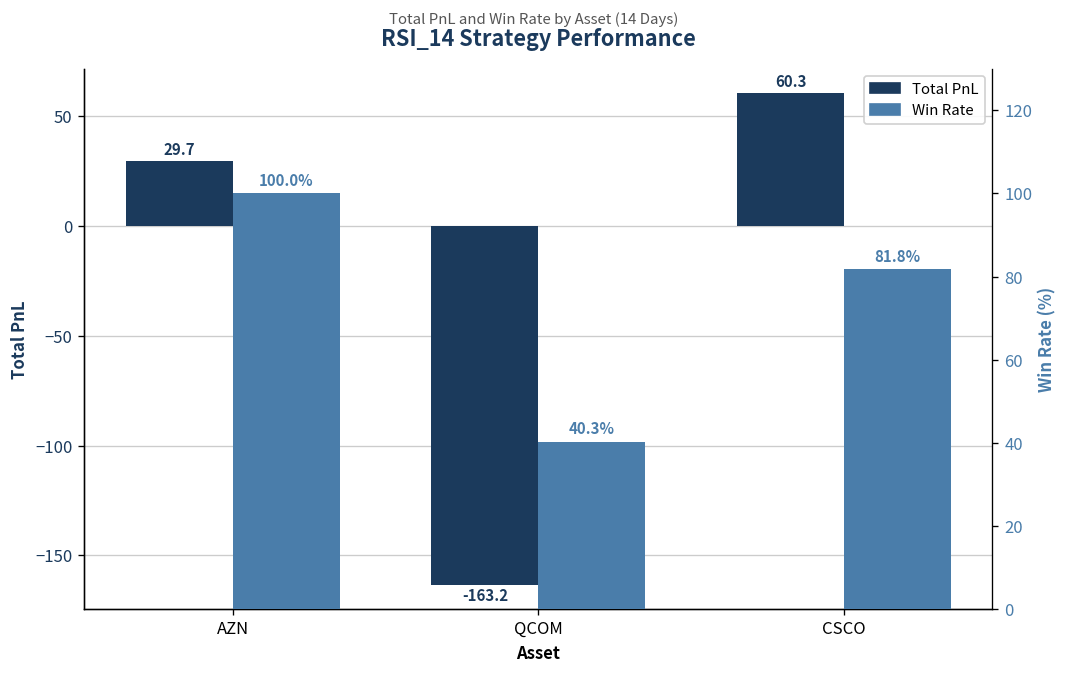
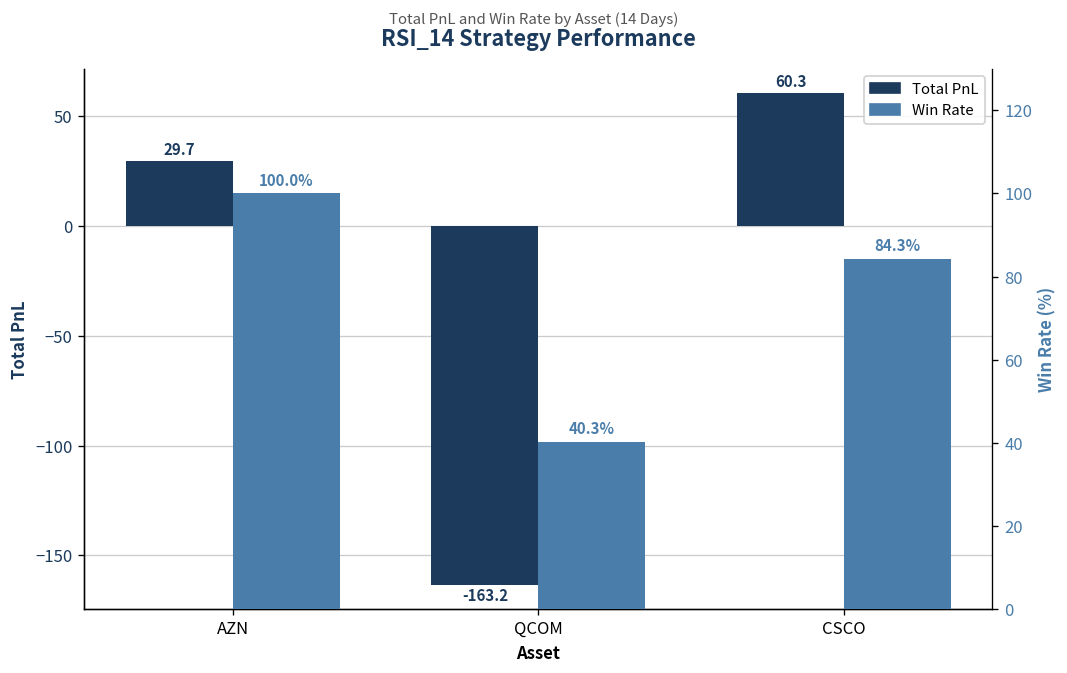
  {
    "Total PnL": {
      "AZN": "29.7",
      "QCOM": "-163.2",
      "CSCO": "60.3"
    },
    "Win Rate": {
      "AZN": "100.0%",
      "QCOM": "40.3%",
-     "CSCO": "81.8%"
+     "CSCO": "84.3%"
    }
  }
